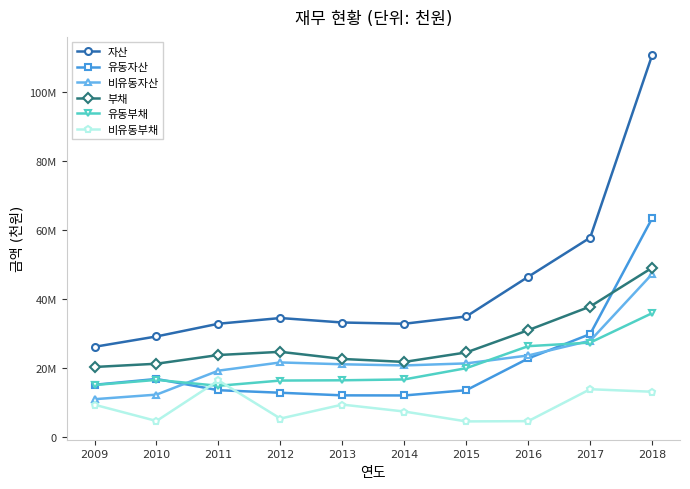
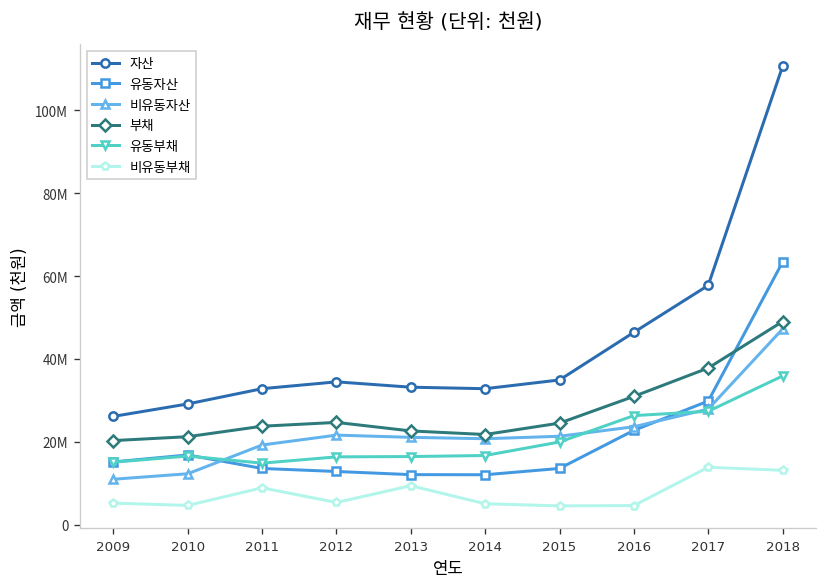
  {
    "비유동부채": {
-     "2009": 9000000,
+     "2009": 5000000,
      "2010": 5000000,
-     "2011": 16000000,
+     "2011": 9000000,
      "2012": 5000000,
      "2013": 9000000,
-     "2014": 7000000,
+     "2014": 5000000,
      "2015": 5000000,
      "2016": 5000000,
      "2017": 14000000,
      "2018": 13000000
    }
  }
